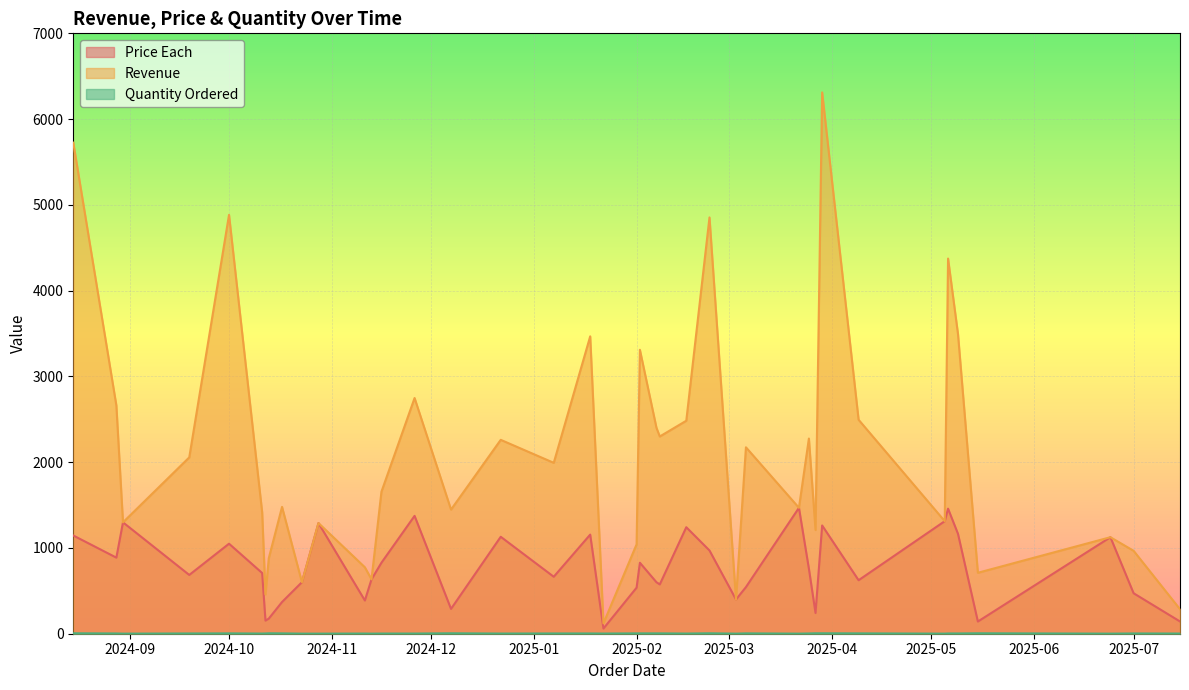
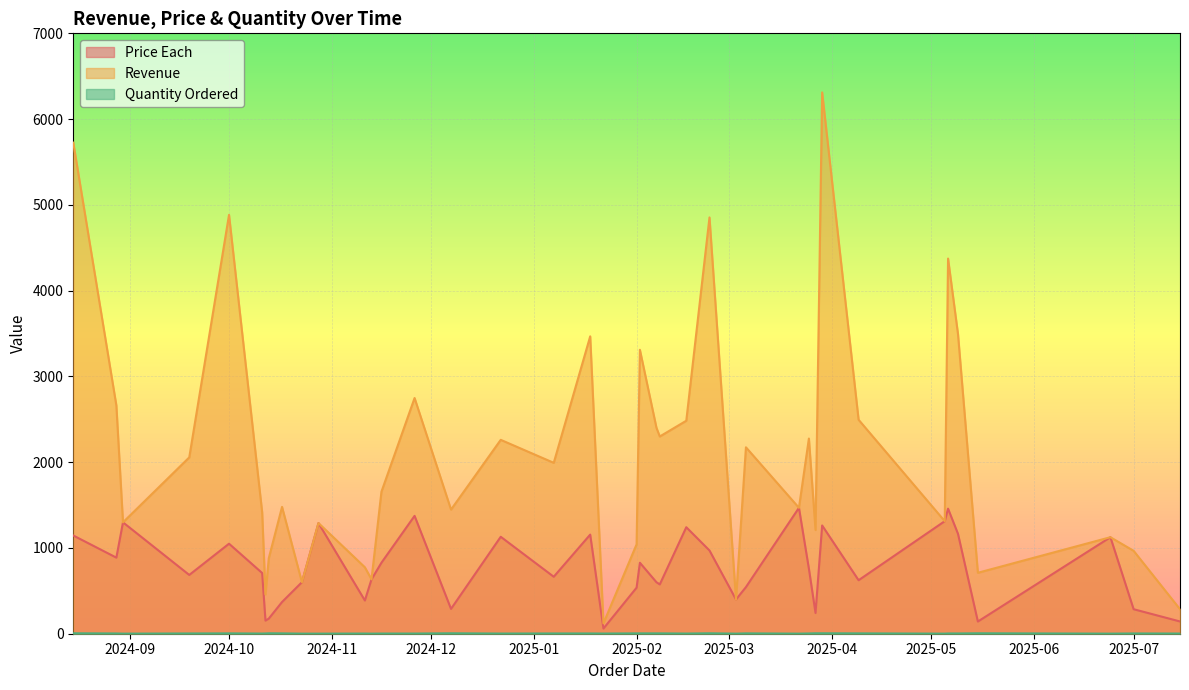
  {
    "Price Each": {
      "2024-10": 1000,
      "2025-02": 500,
-     "2025-07": 500
+     "2025-07": 300
    },
    "Revenue": {
      "2024-10": 4900,
      "2025-02": 1000,
      "2025-07": 1000
    },
    "Quantity Ordered": {
      "2024-10": 0,
      "2025-02": 0,
      "2025-07": 0
    }
  }
